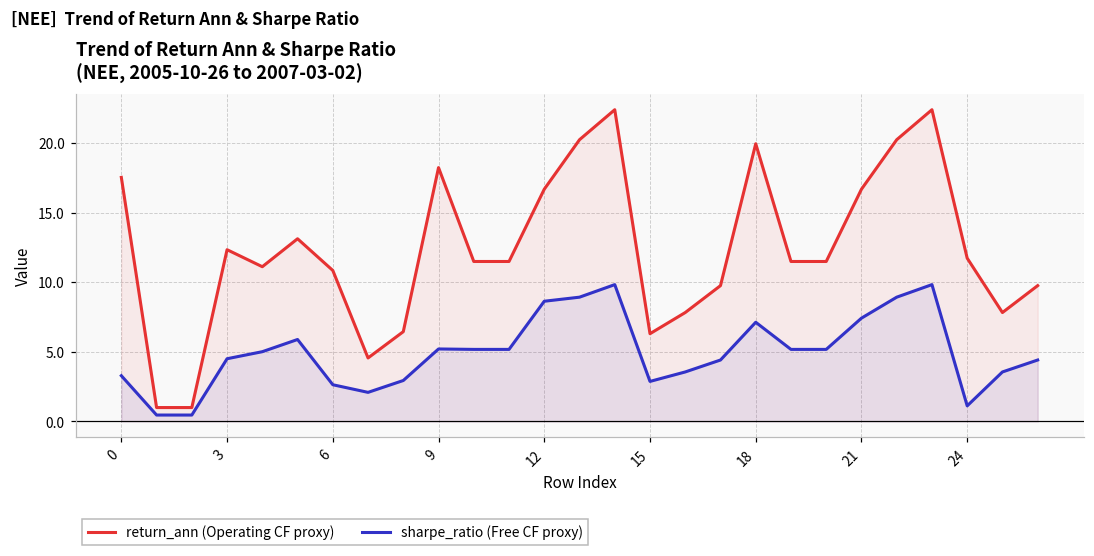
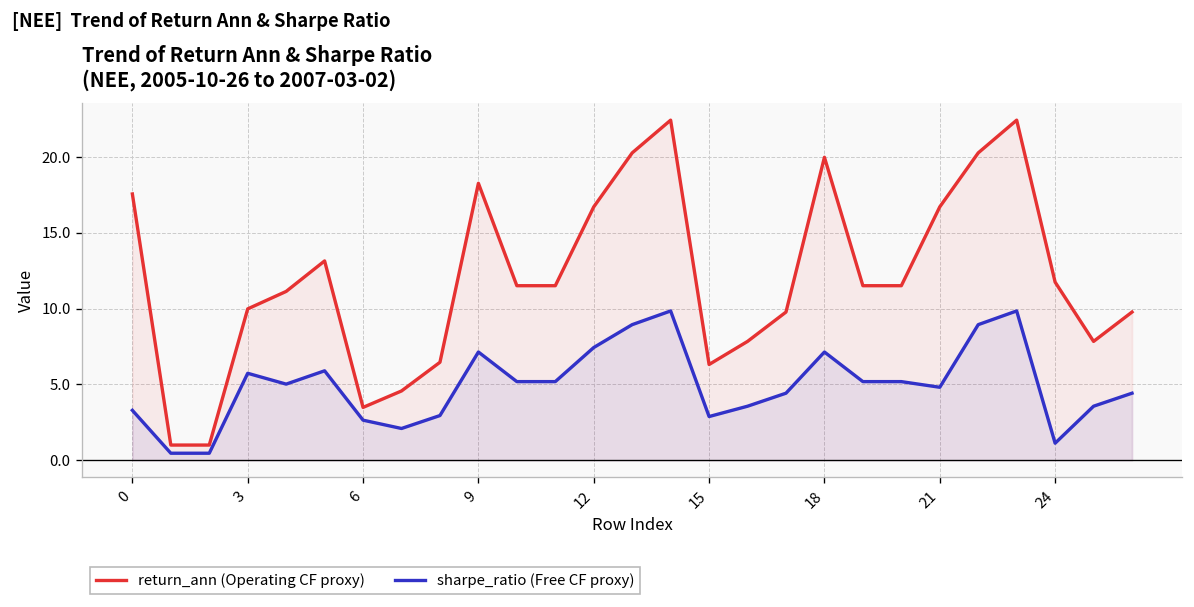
  {
    "return_ann (Operating CF proxy)": {
      "0": 17.6,
-     "3": 12.4,
-     "6": 10.9,
+     "3": 10.0,
+     "6": 3.5,
      "9": 18.3,
      "12": 16.7,
      "15": 6.3,
      "18": 20.0,
      "21": 16.7,
      "24": 11.7
    },
    "sharpe_ratio (Free CF proxy)": {
      "0": 3.3,
-     "3": 4.5,
+     "3": 5.7,
      "6": 2.6,
-     "9": 5.2,
-     "12": 8.6,
+     "9": 7.1,
+     "12": 7.4,
      "15": 2.9,
      "18": 7.1,
-     "21": 7.4,
+     "21": 4.8,
      "24": 1.1
    }
  }
